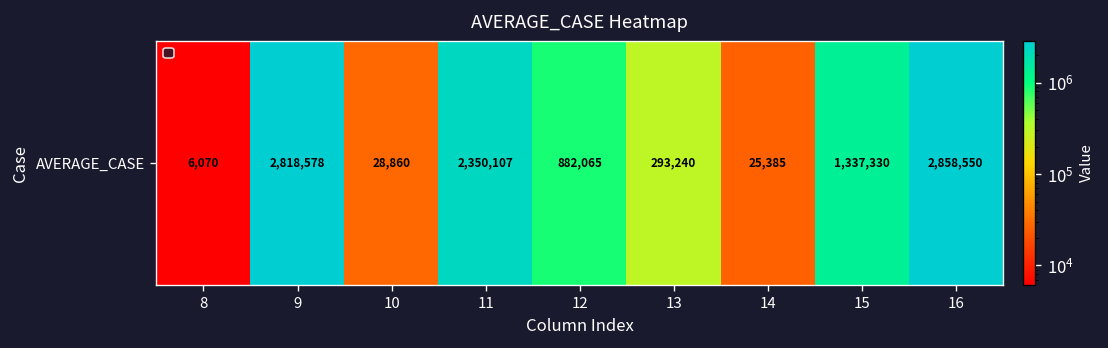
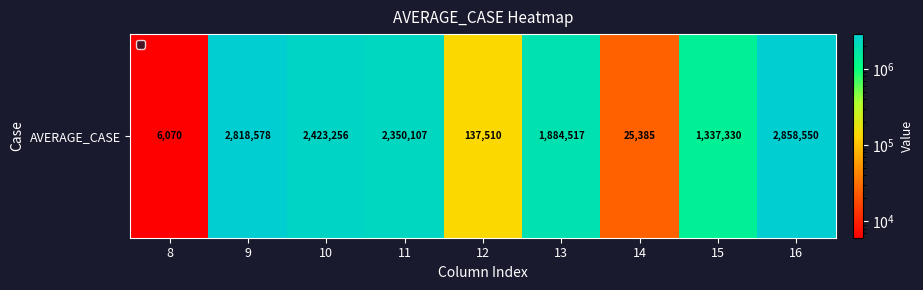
  {
    "AVERAGE_CASE": {
      "8": "6,070",
      "9": "2,818,578",
-     "10": "28,860",
+     "10": "2,423,256",
      "11": "2,350,107",
-     "12": "882,065",
-     "13": "293,240",
+     "12": "137,510",
+     "13": "1,884,517",
      "14": "25,385",
      "15": "1,337,330",
      "16": "2,858,550"
    }
  }
